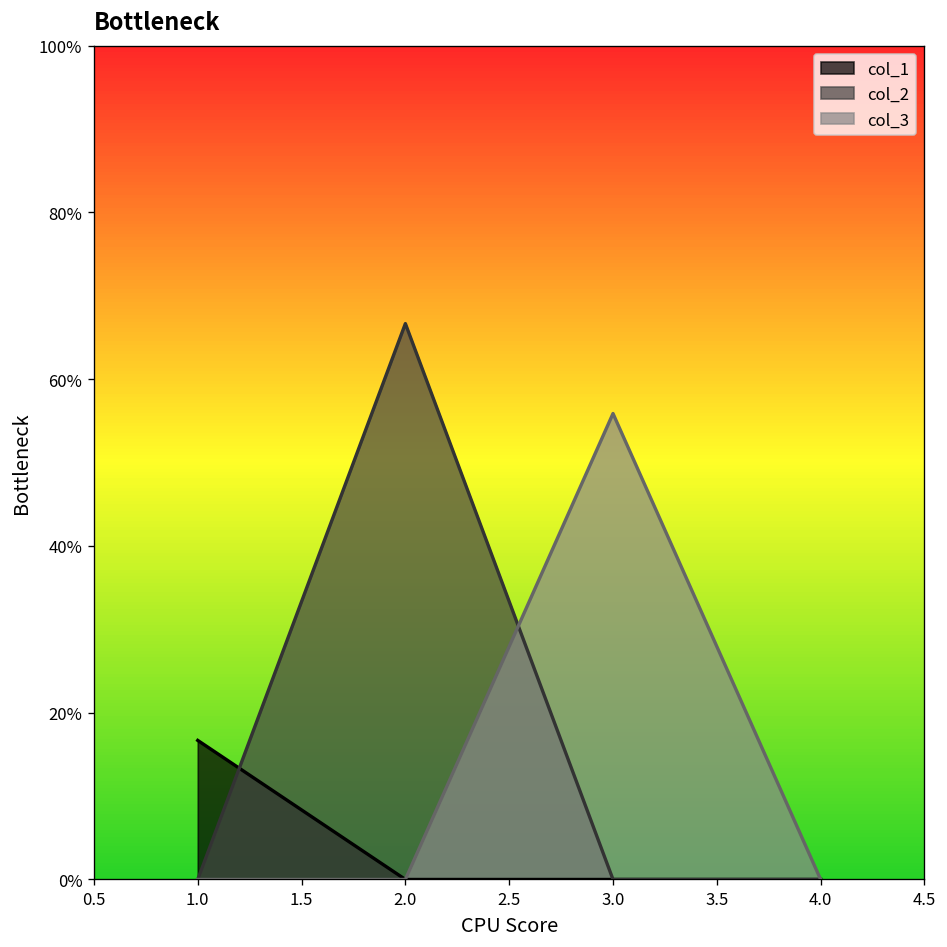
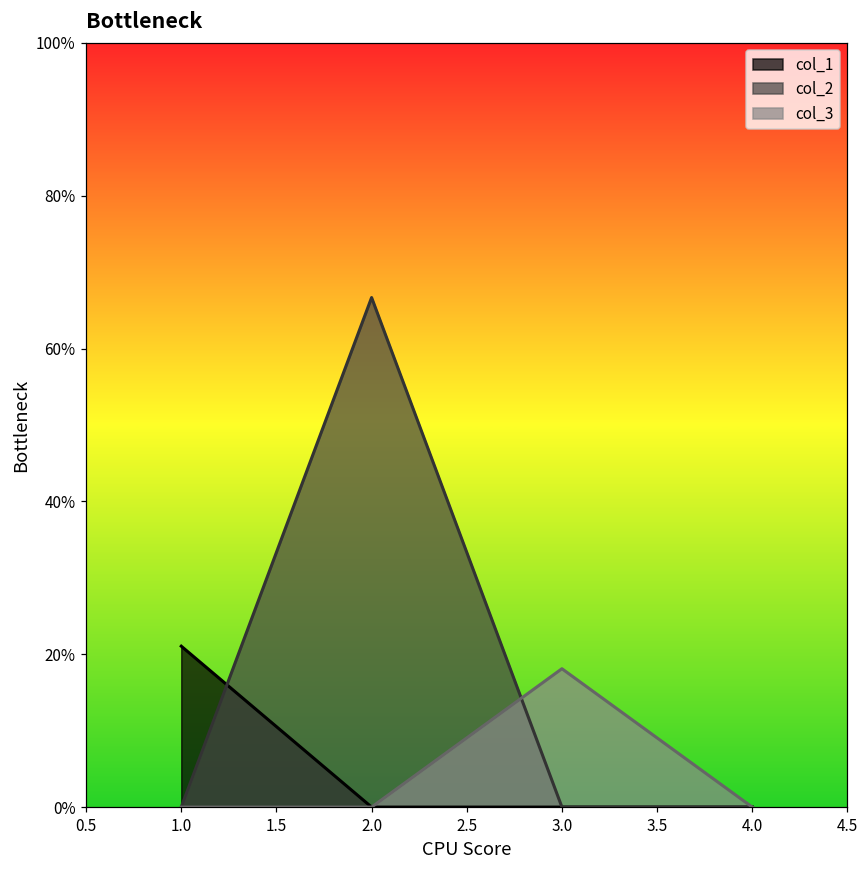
  {
    "col_1": {
-     "1.0": "17%"
+     "1.0": "21%"
    },
    "col_2": {
      "2.0": "67%"
    },
    "col_3": {
-     "3.0": "56%"
+     "3.0": "18%"
    }
  }
